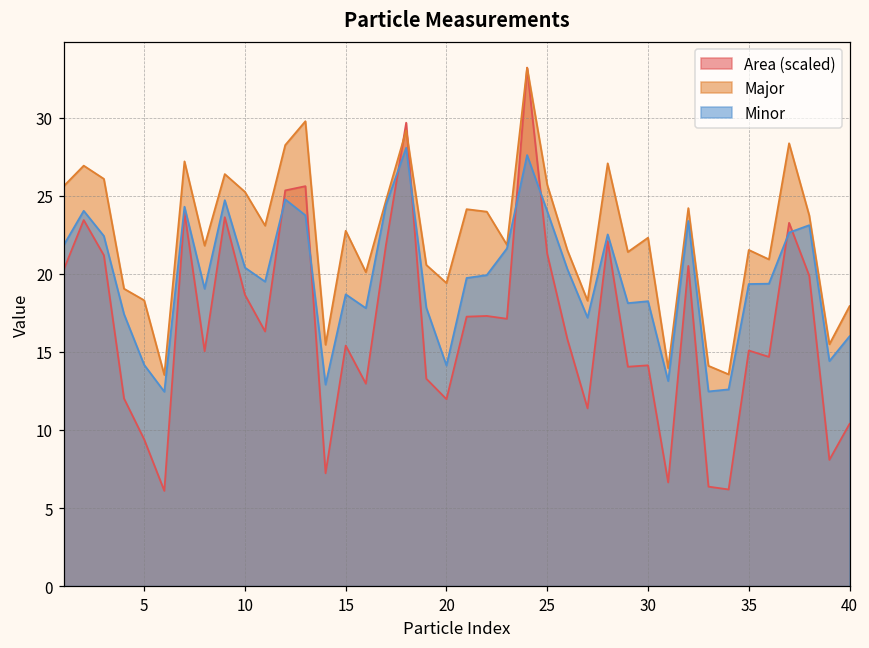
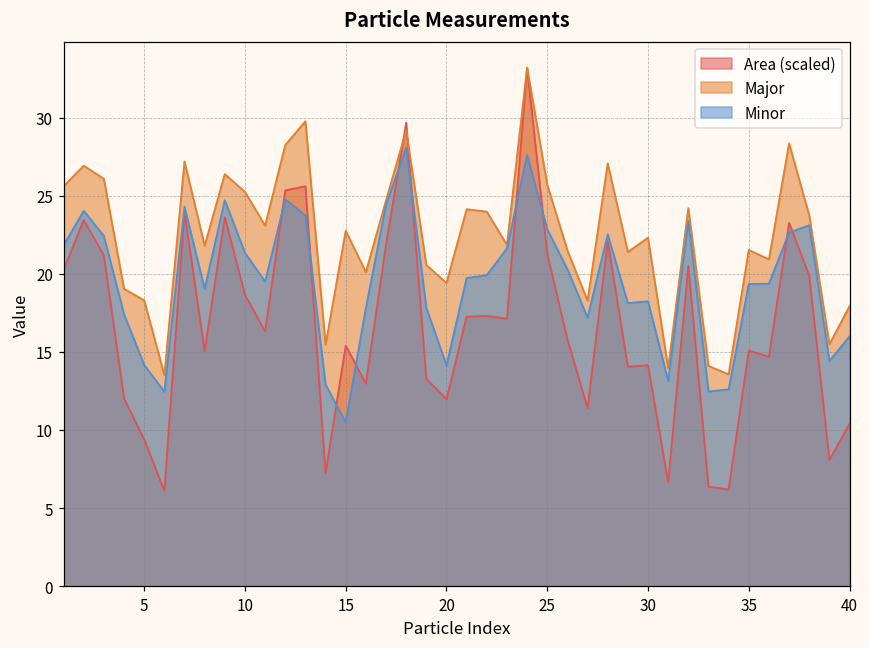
  {
    "Minor": {
      "5": 14.2,
-     "10": 20.4,
-     "15": 18.7,
+     "10": 21.3,
+     "15": 10.5,
      "20": 14.1,
-     "25": 24.0,
+     "25": 22.9,
      "30": 18.2,
      "35": 19.3,
      "40": 16.0
    }
  }
